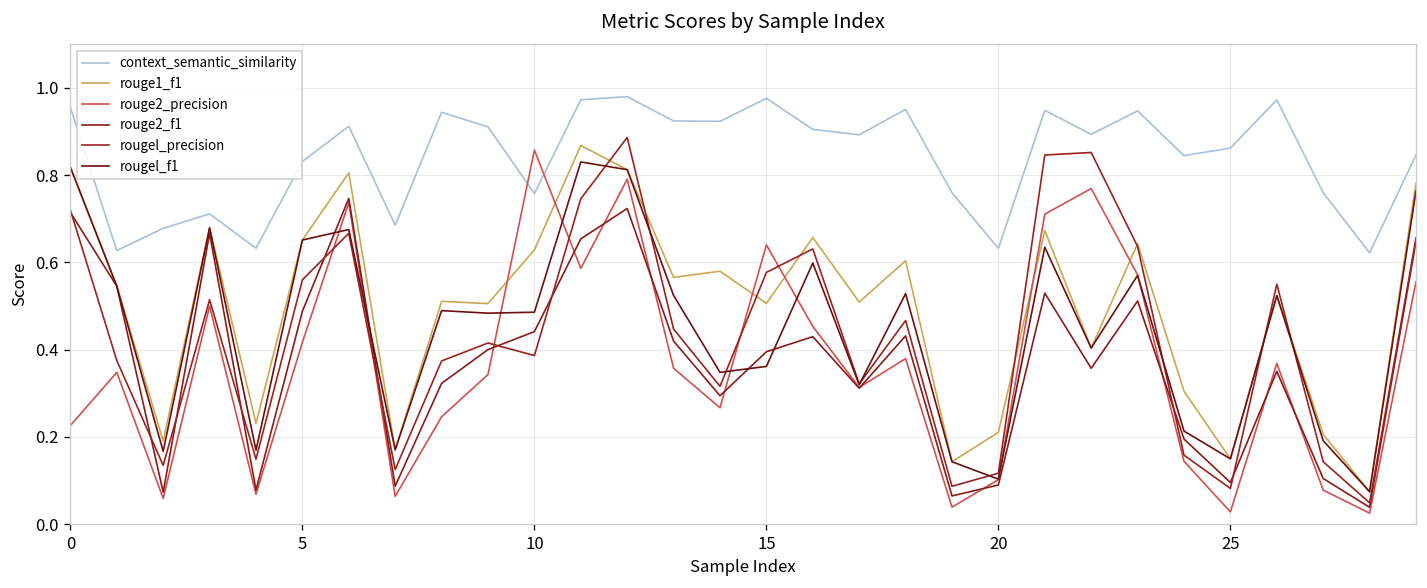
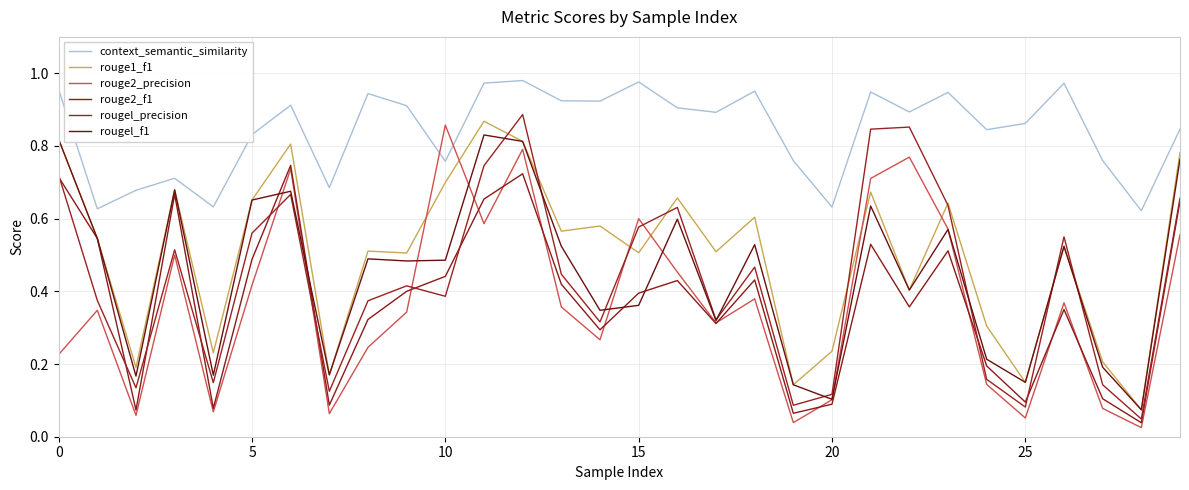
  {
    "context_semantic_similarity": {
      "0": 0.96,
      "10": 0.76,
      "15": 0.98,
      "20": 0.63,
      "25": 0.86
    },
    "rouge1_f1": {
-     "10": 0.63,
+     "10": 0.70,
      "15": 0.51,
-     "20": 0.21
+     "20": 0.24
    },
    "rouge2_precision": {
      "0": 0.23,
      "5": 0.42,
      "10": 0.86,
-     "15": 0.64,
-     "25": 0.03
+     "15": 0.60,
+     "25": 0.05
    }
  }
